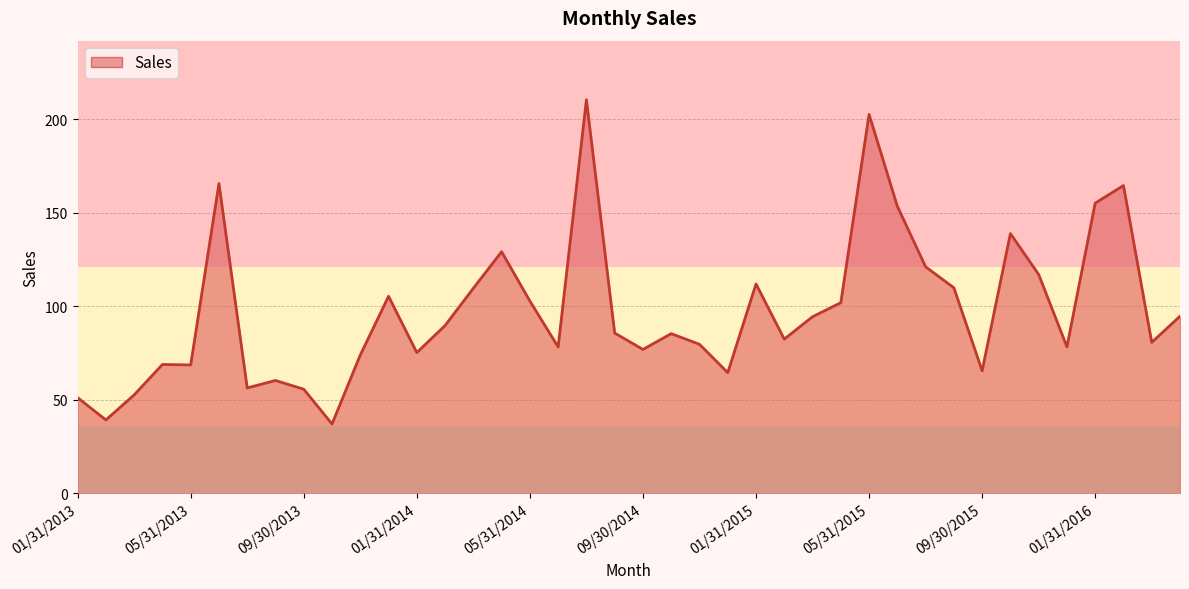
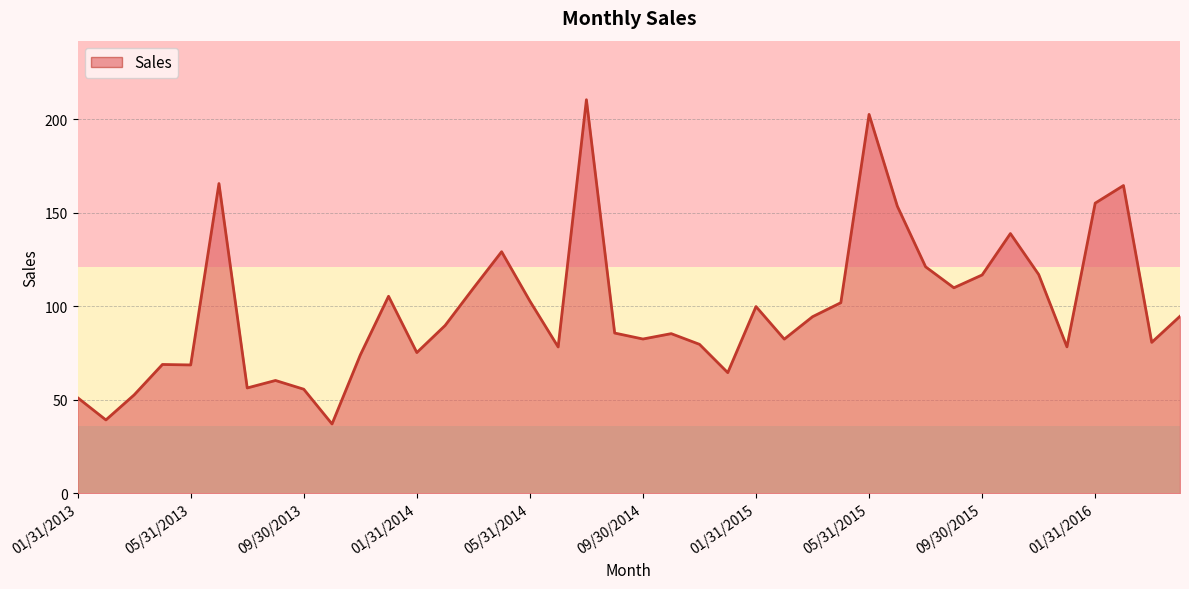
  {
    "01/31/2013": 51,
    "05/31/2013": 69,
    "09/30/2013": 56,
    "01/31/2014": 75,
    "05/31/2014": 103,
-   "09/30/2014": 77,
-   "01/31/2015": 112,
+   "09/30/2014": 83,
+   "01/31/2015": 100,
    "05/31/2015": 203,
-   "09/30/2015": 66,
+   "09/30/2015": 117,
    "01/31/2016": 155
  }
